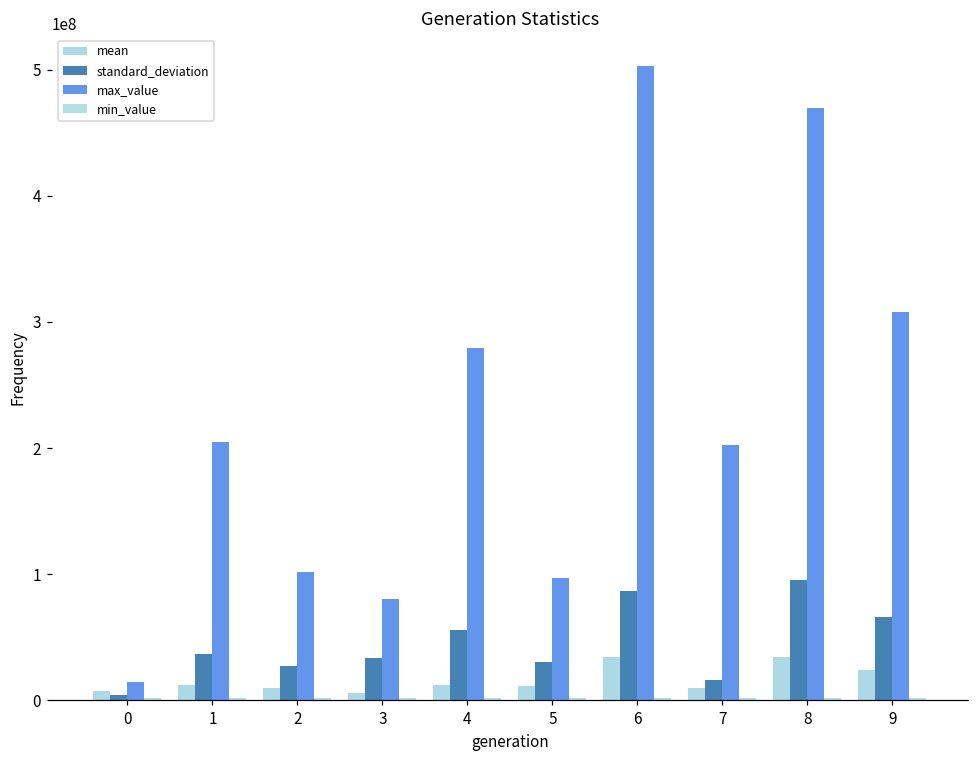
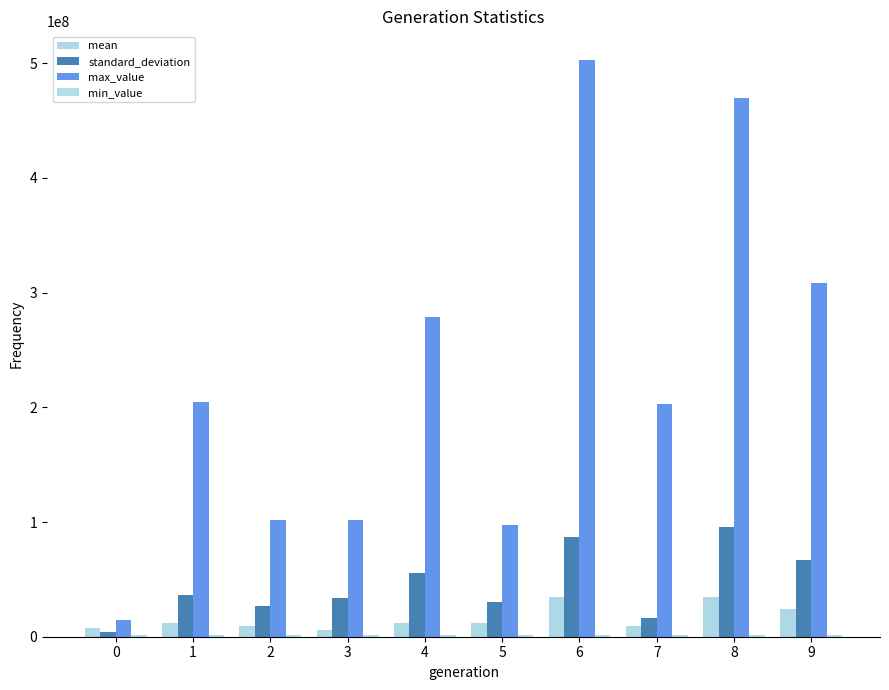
  {
    "standard_deviation": {
      "0": 4000000,
      "1": 36000000,
      "2": 27000000,
      "3": 34000000,
      "4": 55000000,
      "5": 30000000,
      "6": 87000000,
      "7": 16000000,
      "8": 95000000,
      "9": 66000000
    },
    "max_value": {
      "0": 15000000,
      "1": 205000000,
      "2": 102000000,
-     "3": 80000000,
+     "3": 102000000,
      "4": 279000000,
      "5": 97000000,
      "6": 503000000,
      "7": 203000000,
      "8": 469000000,
      "9": 308000000
    }
  }
